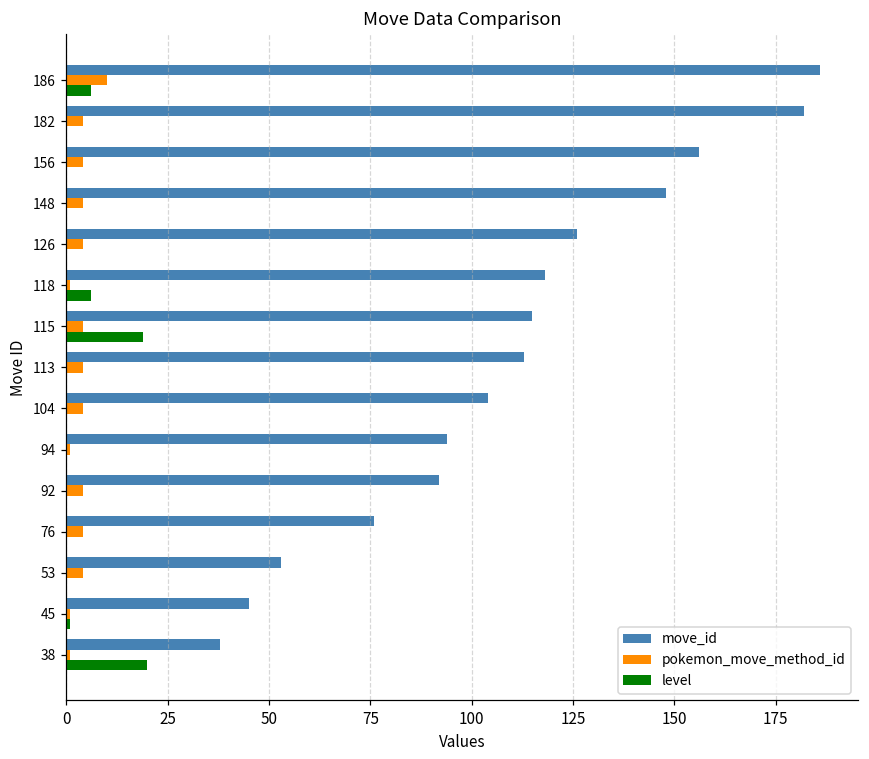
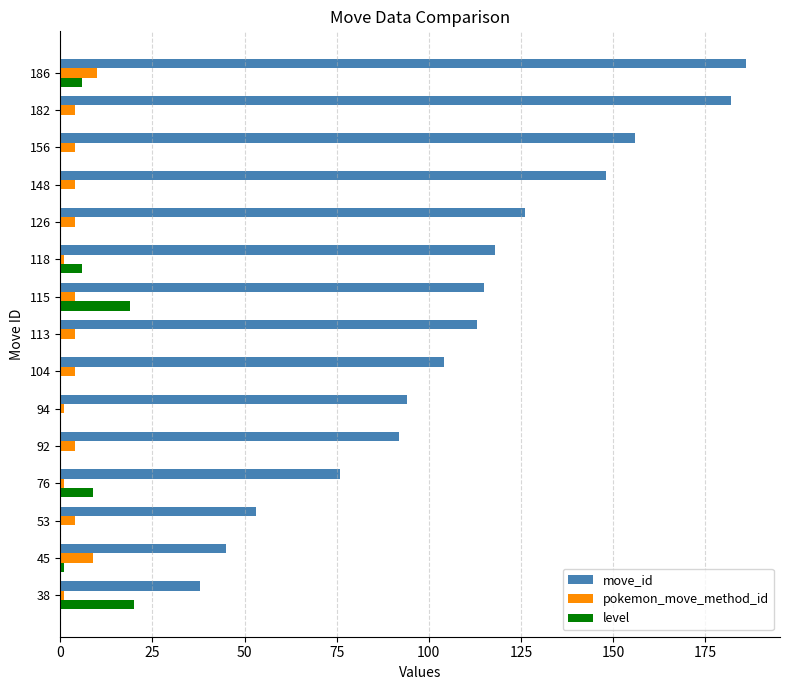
  {
    "move_id": {
      "186": 186,
      "182": 182,
      "156": 156,
      "148": 148,
      "126": 126,
      "118": 118,
      "115": 115,
      "113": 113,
      "104": 104,
      "94": 94,
      "92": 92,
      "76": 76,
      "53": 53,
      "45": 45,
      "38": 38
    },
    "pokemon_move_method_id": {
      "186": 10,
      "182": 4,
      "156": 4,
      "148": 4,
      "126": 4,
      "118": 1,
      "115": 4,
      "113": 4,
      "104": 4,
      "94": 1,
      "92": 4,
-     "76": 4,
+     "76": 1,
      "53": 4,
-     "45": 1,
+     "45": 9,
      "38": 1
    },
    "level": {
      "186": 6,
      "182": 0,
      "156": 0,
      "148": 0,
      "126": 0,
      "118": 6,
      "115": 19,
      "113": 0,
      "104": 0,
      "94": 0,
      "92": 0,
-     "76": 0,
+     "76": 9,
      "53": 0,
      "45": 1,
      "38": 20
    }
  }
